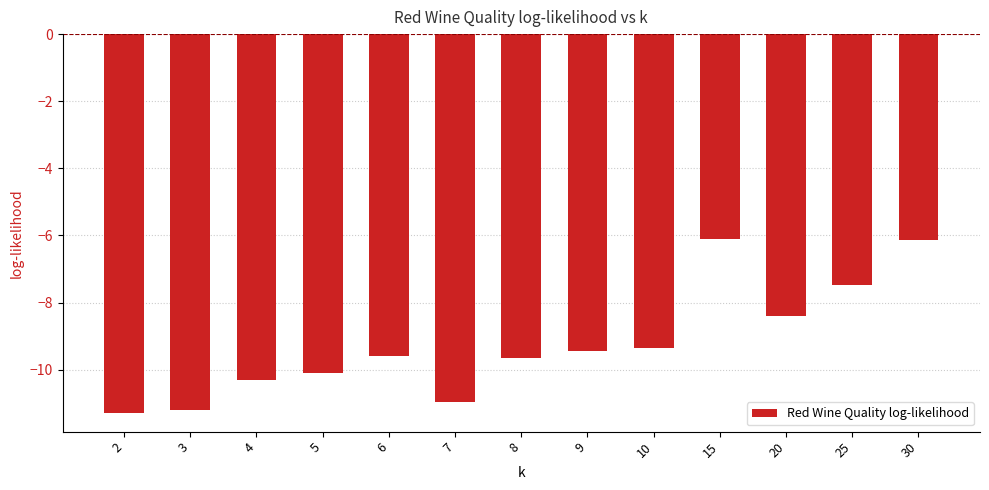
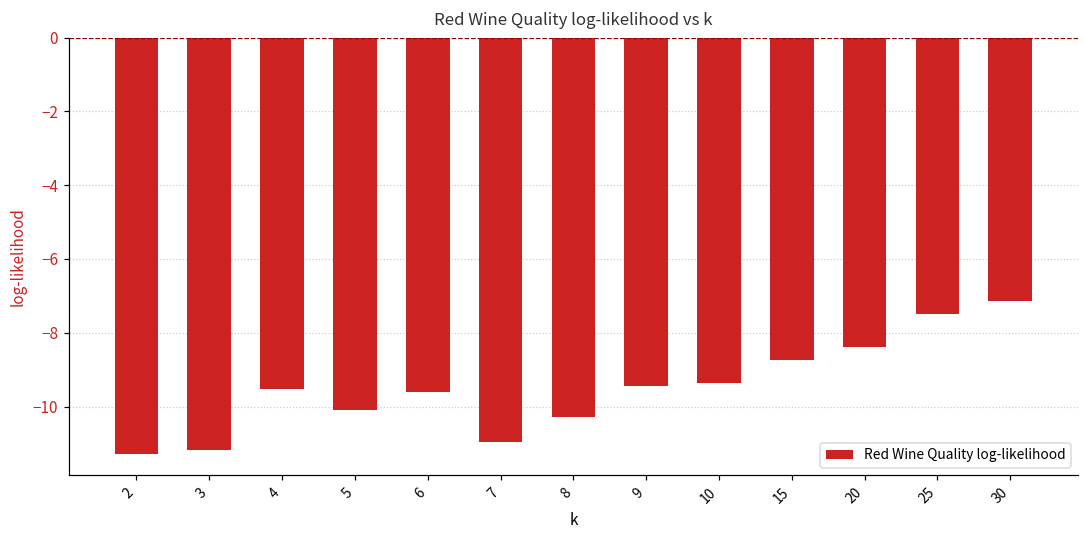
  {
    "2": -11.3,
    "3": -11.2,
-   "4": -10.3,
+   "4": -9.5,
    "5": -10.1,
    "6": -9.6,
    "7": -11.0,
-   "8": -9.6,
+   "8": -10.3,
    "9": -9.4,
    "10": -9.4,
-   "15": -6.1,
+   "15": -8.7,
    "20": -8.4,
    "25": -7.5,
-   "30": -6.1
+   "30": -7.1
  }
